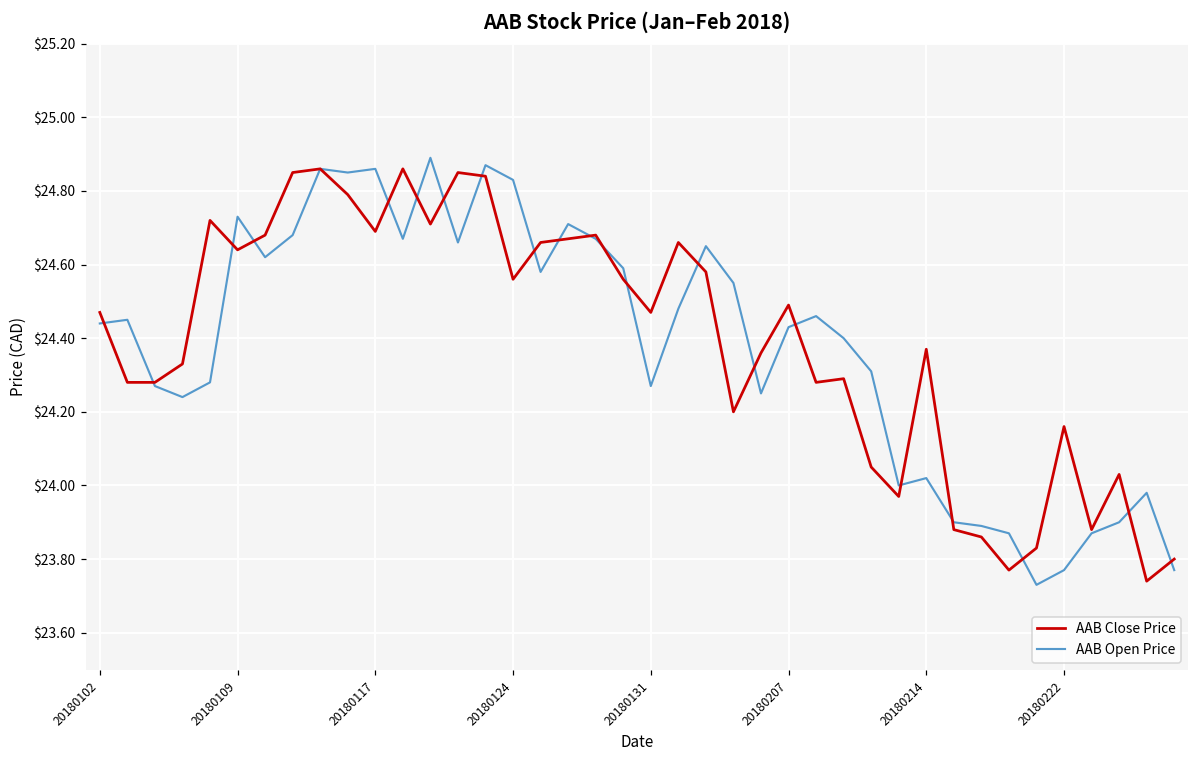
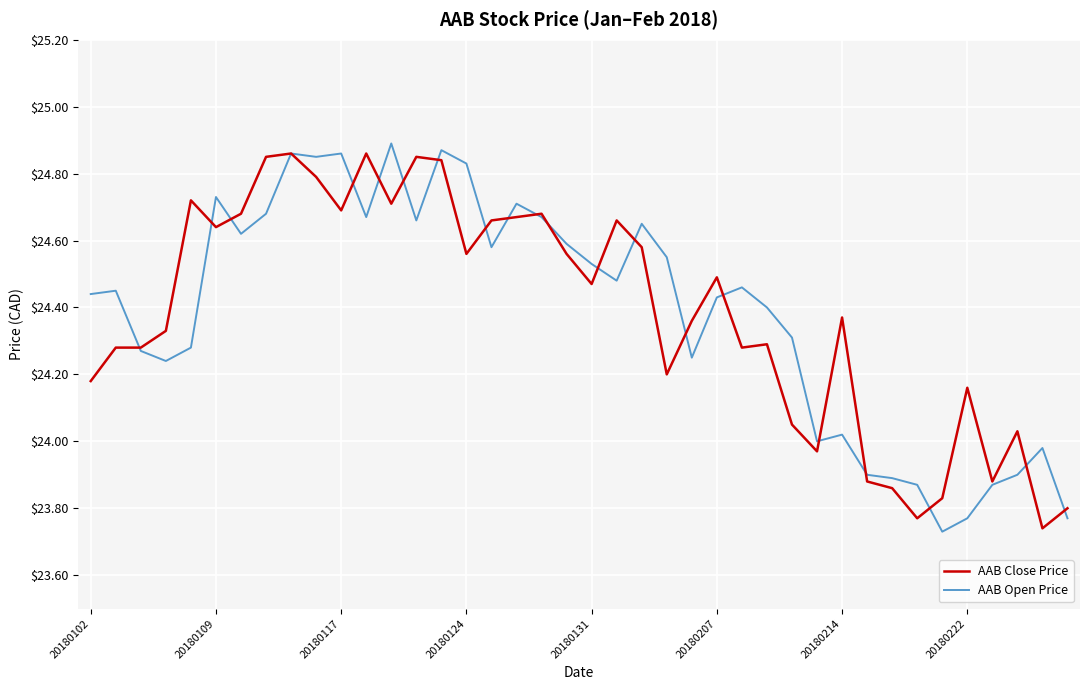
  {
    "AAB Close Price": {
-     "20180102": "$24.47",
+     "20180102": "$24.18",
      "20180109": "$24.64",
      "20180117": "$24.69",
      "20180124": "$24.56",
      "20180131": "$24.47",
      "20180207": "$24.49",
      "20180214": "$24.37",
      "20180222": "$24.16"
    },
    "AAB Open Price": {
      "20180102": "$24.44",
      "20180109": "$24.73",
      "20180117": "$24.86",
      "20180124": "$24.83",
-     "20180131": "$24.27",
+     "20180131": "$24.53",
      "20180207": "$24.43",
      "20180214": "$24.02",
      "20180222": "$23.77"
    }
  }
